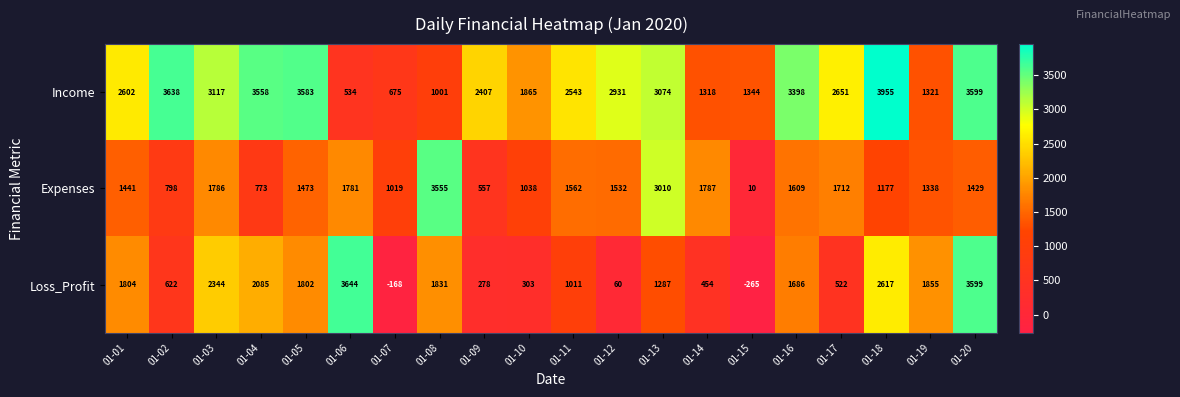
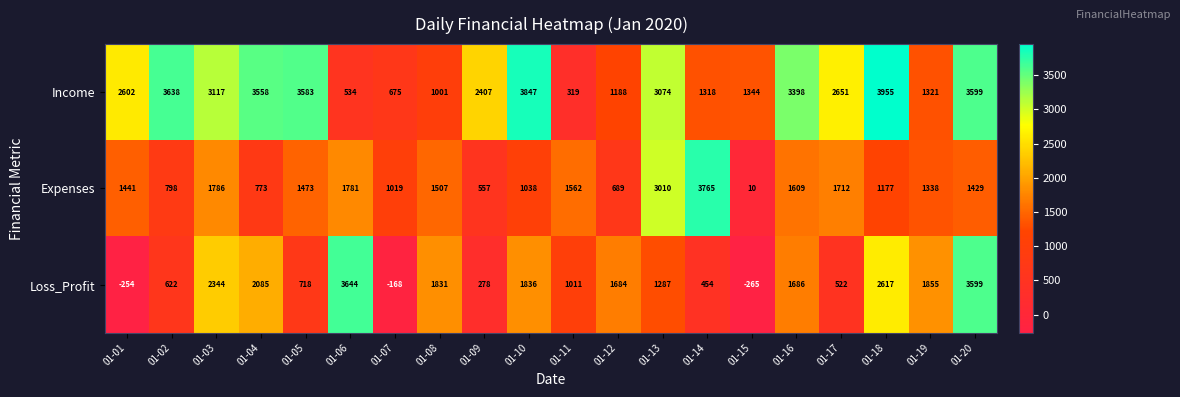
  {
    "Income": {
      "01-01": 2602,
      "01-02": 3638,
      "01-03": 3117,
      "01-04": 3558,
      "01-05": 3583,
      "01-06": 534,
      "01-07": 675,
      "01-08": 1001,
      "01-09": 2407,
-     "01-10": 1865,
-     "01-11": 2543,
-     "01-12": 2931,
+     "01-10": 3847,
+     "01-11": 319,
+     "01-12": 1188,
      "01-13": 3074,
      "01-14": 1318,
      "01-15": 1344,
      "01-16": 3398,
      "01-17": 2651,
      "01-18": 3955,
      "01-19": 1321,
      "01-20": 3599
    },
    "Expenses": {
      "01-01": 1441,
      "01-02": 798,
      "01-03": 1786,
      "01-04": 773,
      "01-05": 1473,
      "01-06": 1781,
      "01-07": 1019,
-     "01-08": 3555,
+     "01-08": 1507,
      "01-09": 557,
      "01-10": 1038,
      "01-11": 1562,
-     "01-12": 1532,
+     "01-12": 689,
      "01-13": 3010,
-     "01-14": 1787,
+     "01-14": 3765,
      "01-15": 10,
      "01-16": 1609,
      "01-17": 1712,
      "01-18": 1177,
      "01-19": 1338,
      "01-20": 1429
    },
    "Loss_Profit": {
-     "01-01": 1804,
+     "01-01": -254,
      "01-02": 622,
      "01-03": 2344,
      "01-04": 2085,
-     "01-05": 1802,
+     "01-05": 718,
      "01-06": 3644,
      "01-07": -168,
      "01-08": 1831,
      "01-09": 278,
-     "01-10": 303,
+     "01-10": 1836,
      "01-11": 1011,
-     "01-12": 60,
+     "01-12": 1684,
      "01-13": 1287,
      "01-14": 454,
      "01-15": -265,
      "01-16": 1686,
      "01-17": 522,
      "01-18": 2617,
      "01-19": 1855,
      "01-20": 3599
    }
  }
